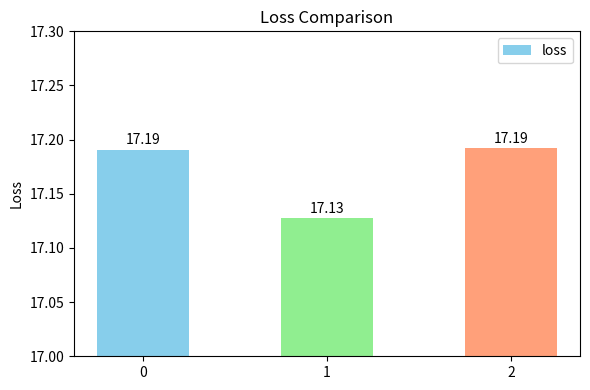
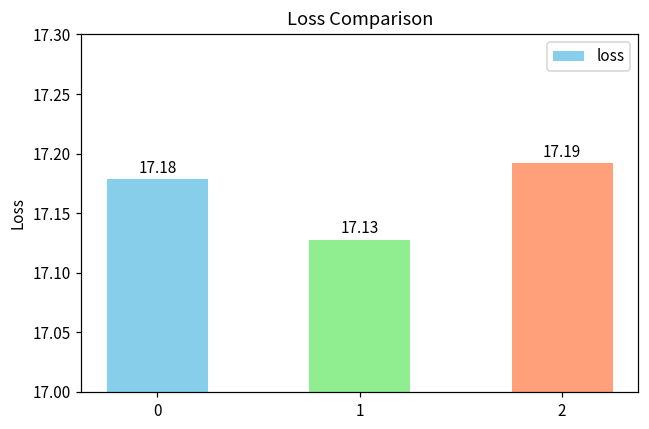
  {
-   "0": 17.19,
+   "0": 17.18,
    "1": 17.13,
    "2": 17.19
  }
